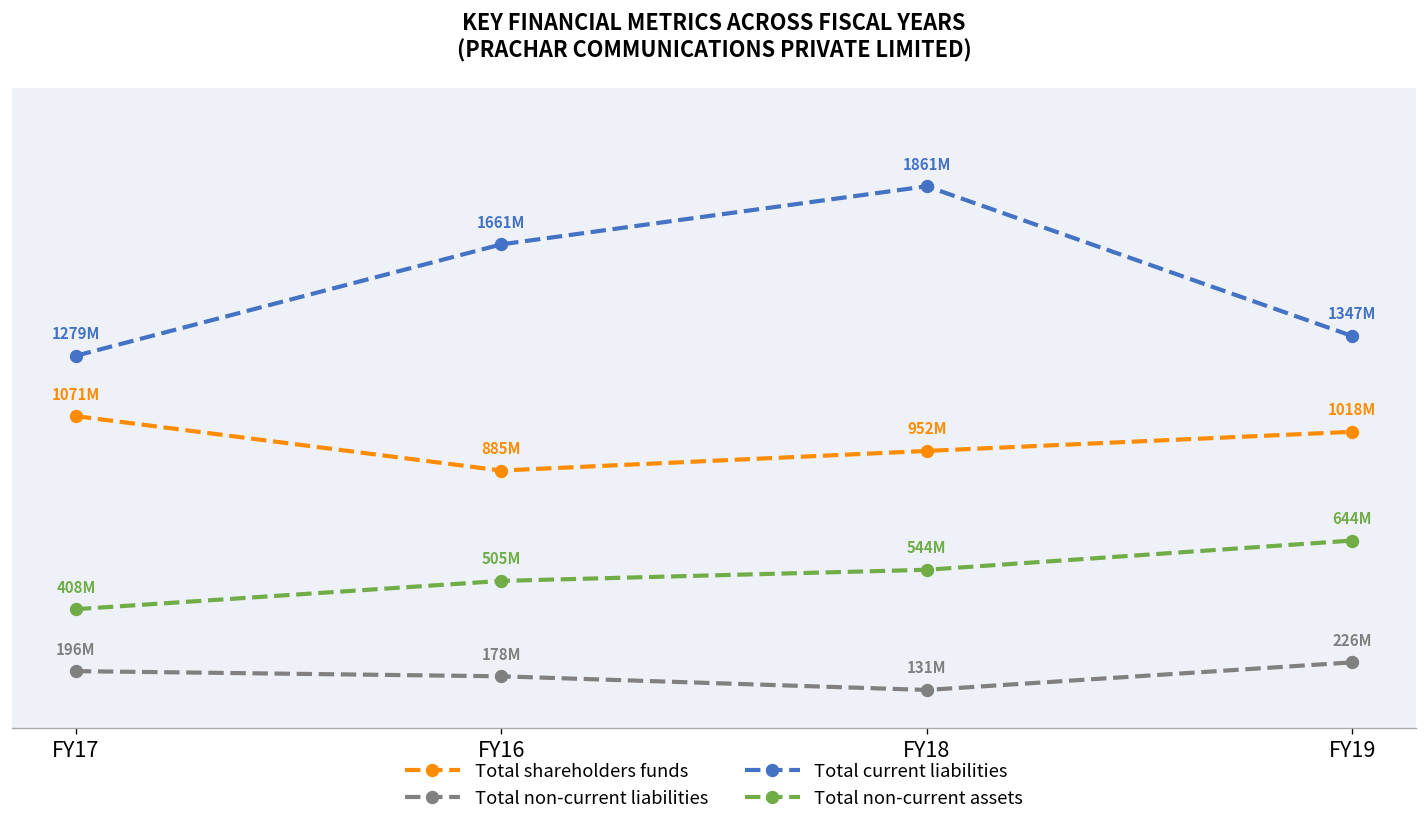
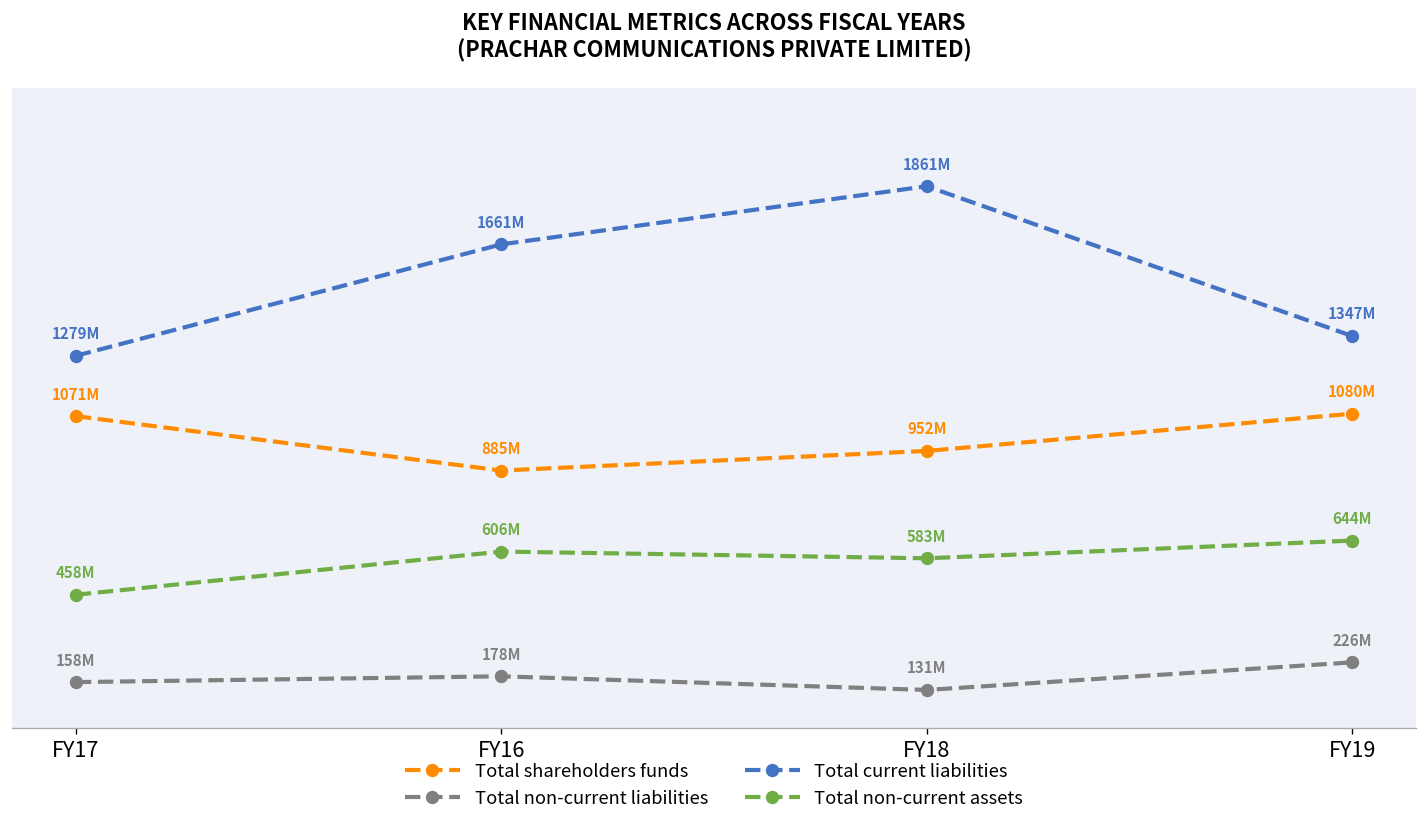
  {
    "Total shareholders funds": {
      "FY17": "1071M",
      "FY16": "885M",
      "FY18": "952M",
-     "FY19": "1018M"
+     "FY19": "1080M"
    },
    "Total non-current liabilities": {
-     "FY17": "196M",
+     "FY17": "158M",
      "FY16": "178M",
      "FY18": "131M",
      "FY19": "226M"
    },
    "Total current liabilities": {
      "FY17": "1279M",
      "FY16": "1661M",
      "FY18": "1861M",
      "FY19": "1347M"
    },
    "Total non-current assets": {
-     "FY17": "408M",
-     "FY16": "505M",
-     "FY18": "544M",
+     "FY17": "458M",
+     "FY16": "606M",
+     "FY18": "583M",
      "FY19": "644M"
    }
  }
